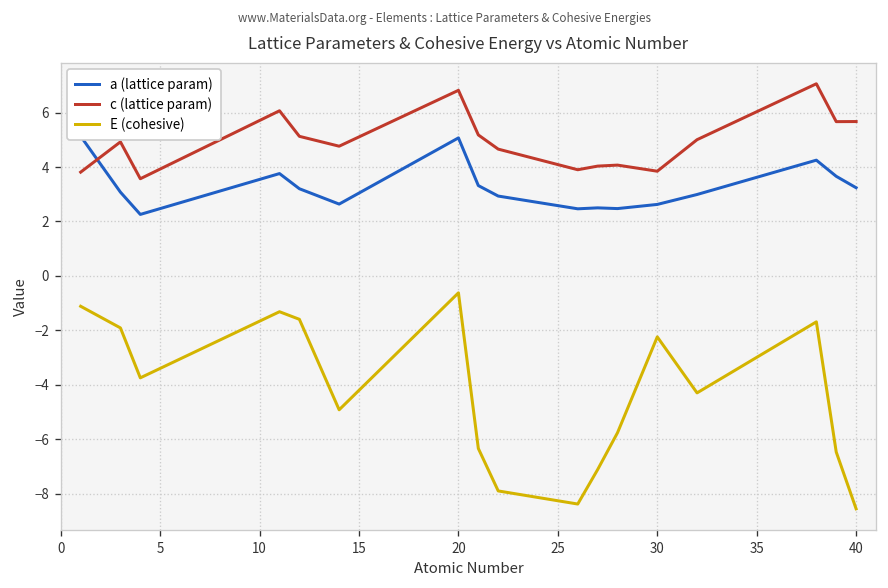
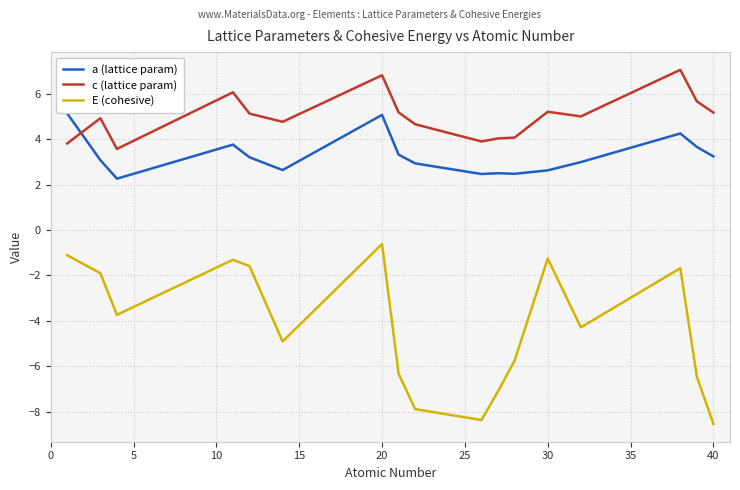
  {
    "a (lattice param)": {
      "20": 5.1,
      "30": 2.6,
      "40": 3.2
    },
    "c (lattice param)": {
      "20": 6.8,
-     "30": 3.8,
-     "40": 5.7
+     "30": 5.2,
+     "40": 5.2
    },
    "E (cohesive)": {
      "20": -0.6,
-     "30": -2.2,
+     "30": -1.3,
      "40": -8.5
    }
  }
